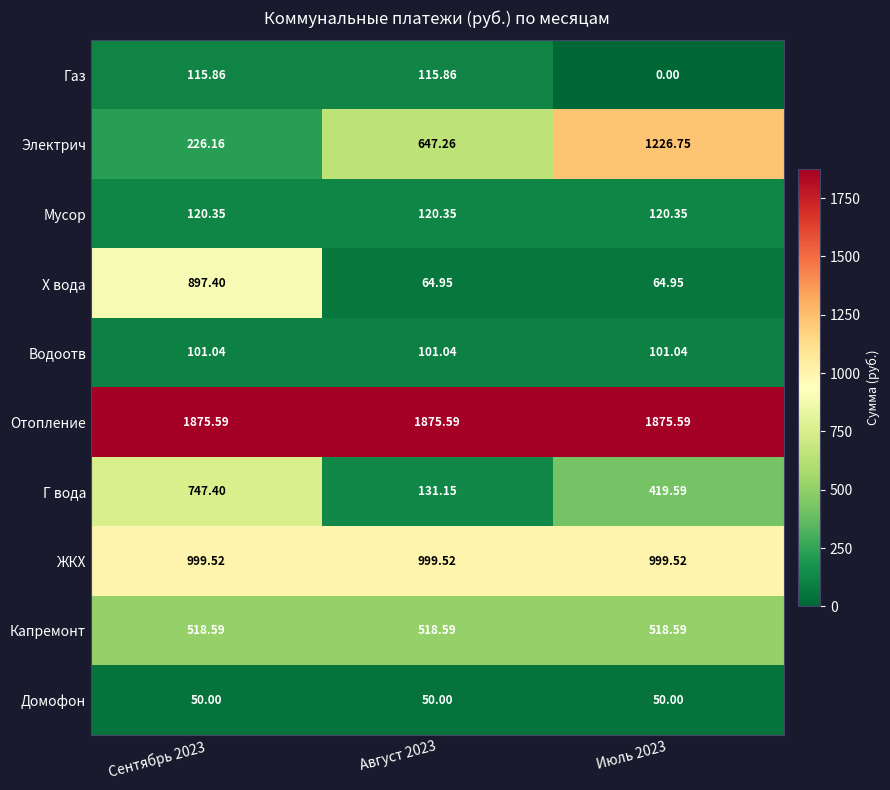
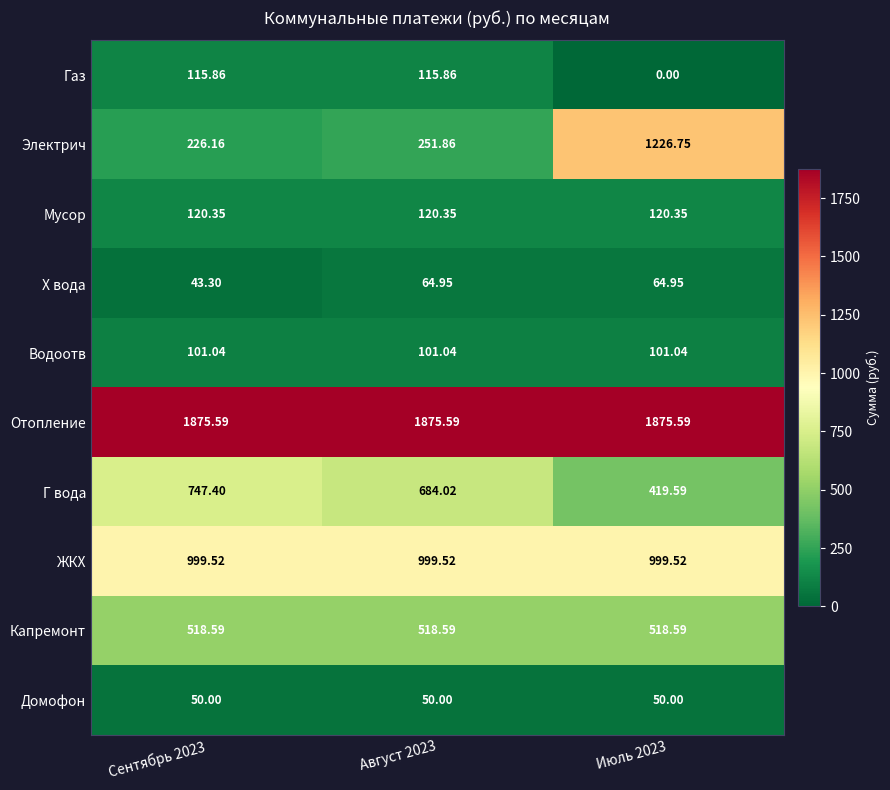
  {
    "Газ": {
      "Сентябрь 2023": 115.86,
      "Август 2023": 115.86,
      "Июль 2023": 0.00
    },
    "Электрич": {
      "Сентябрь 2023": 226.16,
-     "Август 2023": 647.26,
+     "Август 2023": 251.86,
      "Июль 2023": 1226.75
    },
    "Мусор": {
      "Сентябрь 2023": 120.35,
      "Август 2023": 120.35,
      "Июль 2023": 120.35
    },
    "Х вода": {
-     "Сентябрь 2023": 897.40,
+     "Сентябрь 2023": 43.30,
      "Август 2023": 64.95,
      "Июль 2023": 64.95
    },
    "Водоотв": {
      "Сентябрь 2023": 101.04,
      "Август 2023": 101.04,
      "Июль 2023": 101.04
    },
    "Отопление": {
      "Сентябрь 2023": 1875.59,
      "Август 2023": 1875.59,
      "Июль 2023": 1875.59
    },
    "Г вода": {
      "Сентябрь 2023": 747.40,
-     "Август 2023": 131.15,
+     "Август 2023": 684.02,
      "Июль 2023": 419.59
    },
    "ЖКХ": {
      "Сентябрь 2023": 999.52,
      "Август 2023": 999.52,
      "Июль 2023": 999.52
    },
    "Капремонт": {
      "Сентябрь 2023": 518.59,
      "Август 2023": 518.59,
      "Июль 2023": 518.59
    },
    "Домофон": {
      "Сентябрь 2023": 50.00,
      "Август 2023": 50.00,
      "Июль 2023": 50.00
    }
  }
